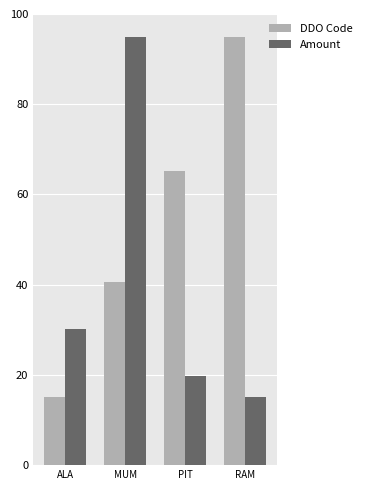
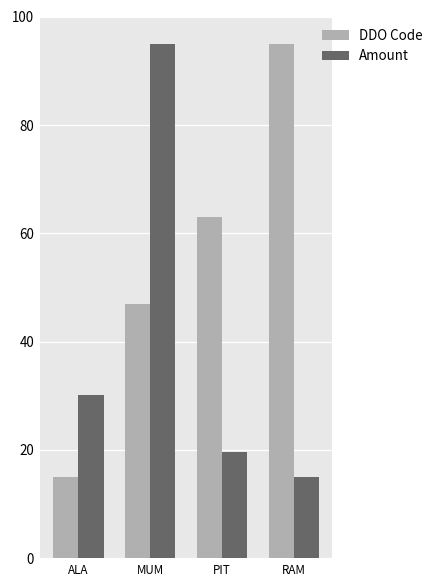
  {
    "DDO Code": {
      "ALA": 15,
-     "MUM": 41,
-     "PIT": 65,
+     "MUM": 47,
+     "PIT": 63,
      "RAM": 95
    },
    "Amount": {
      "ALA": 30,
      "MUM": 95,
      "PIT": 20,
      "RAM": 15
    }
  }
